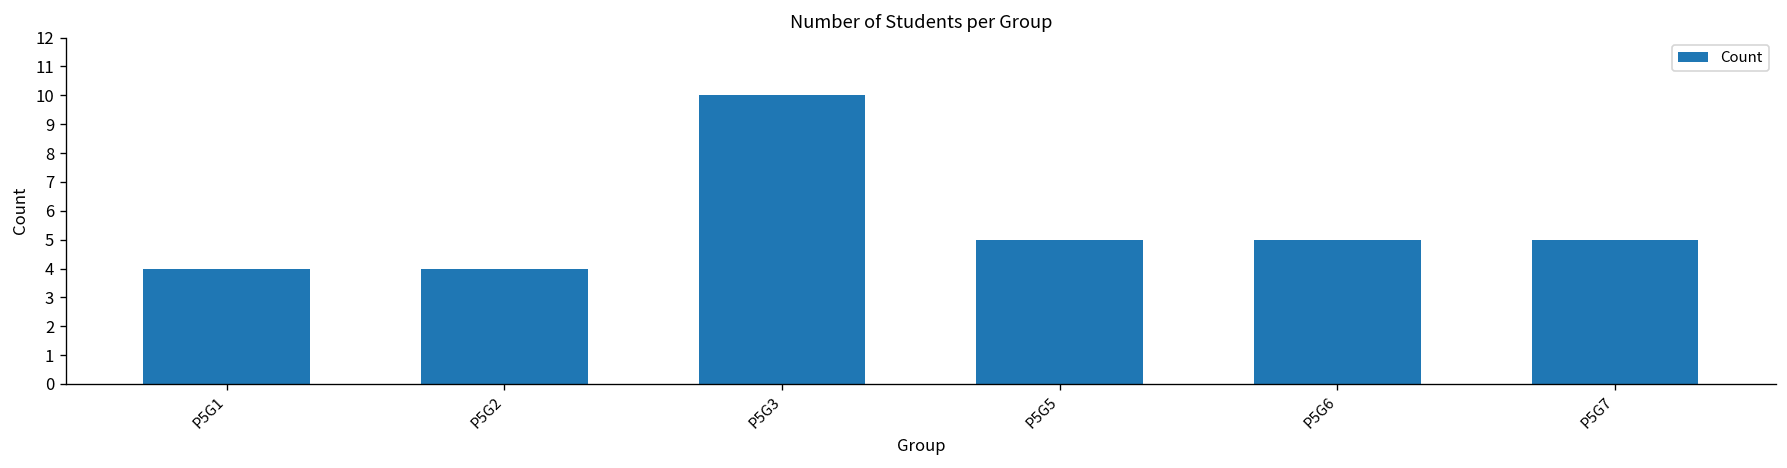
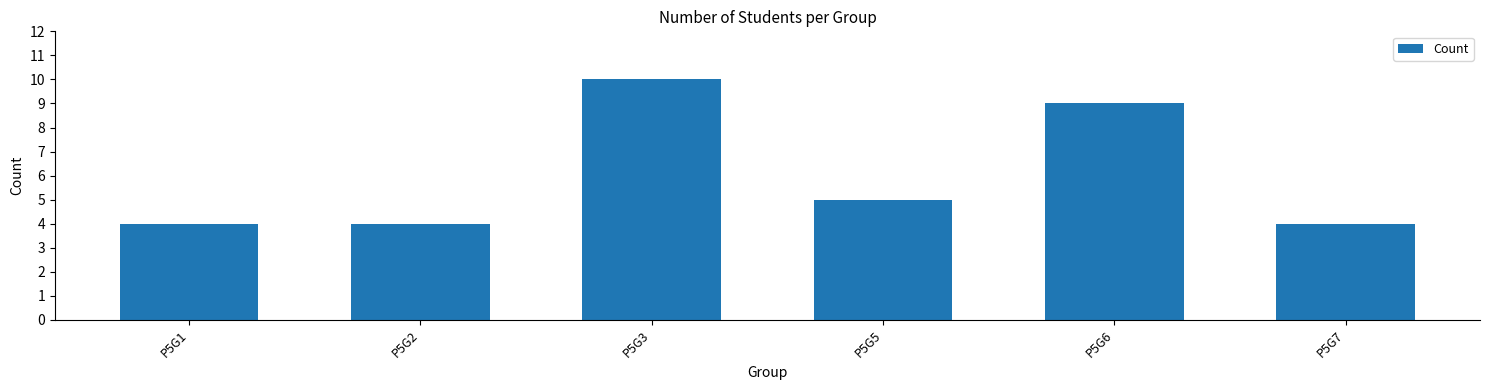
  {
    "P5G1": 4,
    "P5G2": 4,
    "P5G3": 10,
    "P5G5": 5,
-   "P5G6": 5,
-   "P5G7": 5
+   "P5G6": 9,
+   "P5G7": 4
  }
